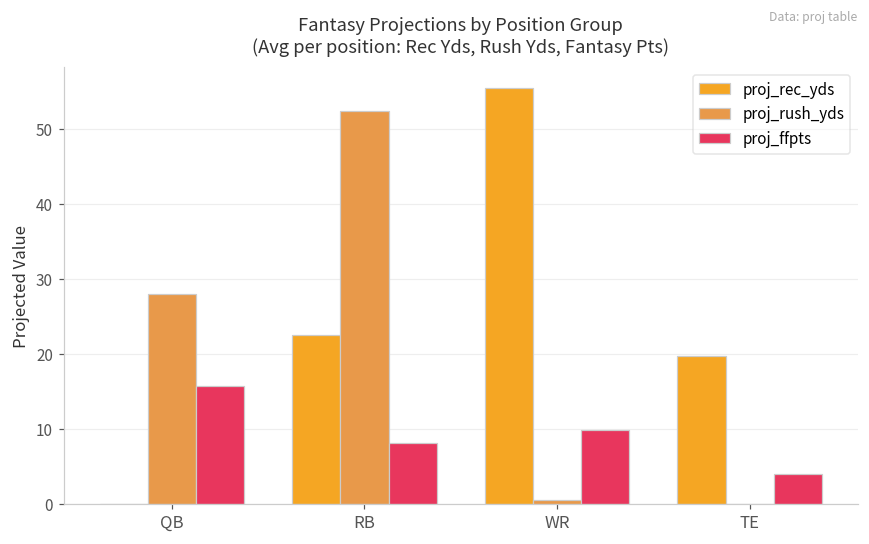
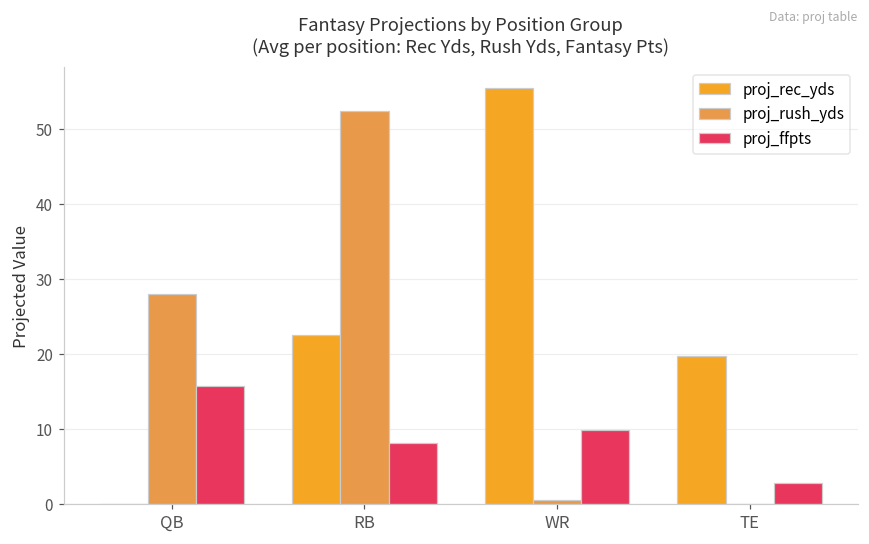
  {
    "proj_ffpts": {
      "QB": 16,
      "RB": 8,
      "WR": 10,
-     "TE": 4
+     "TE": 3
    }
  }
